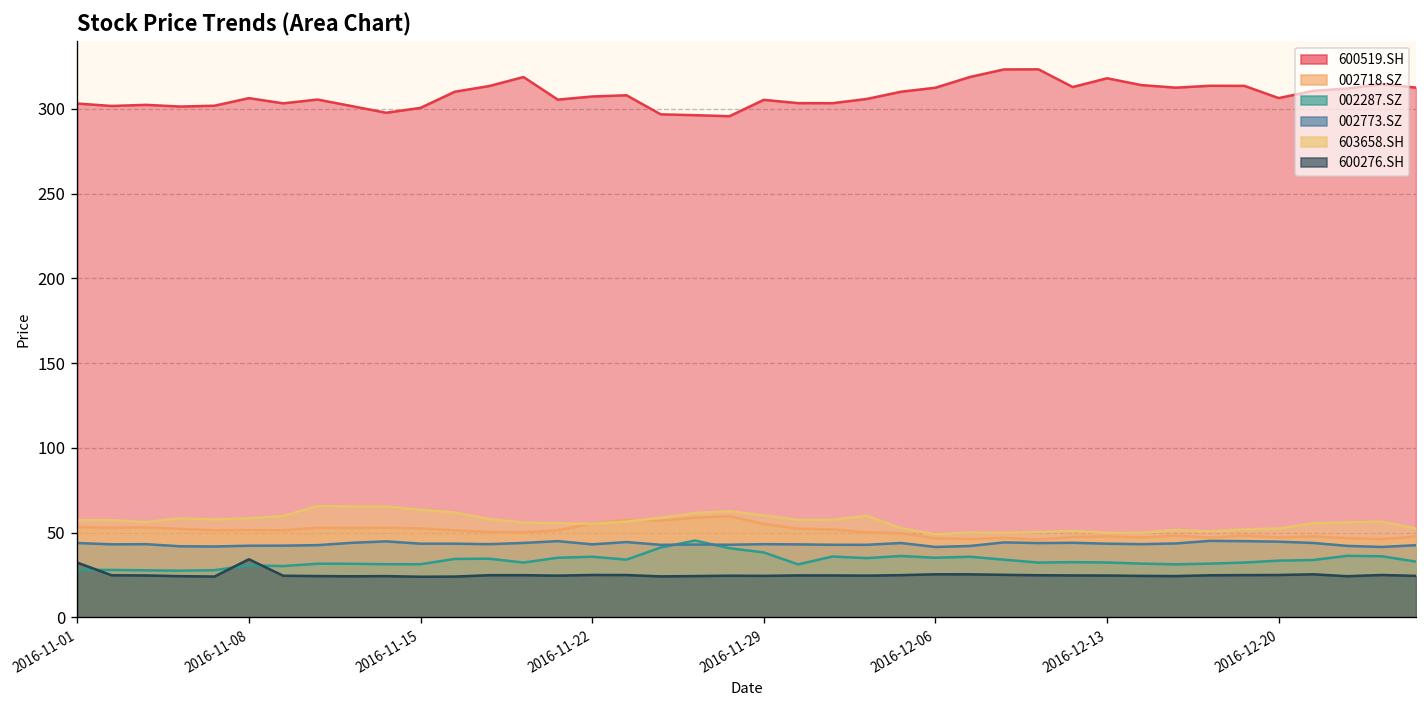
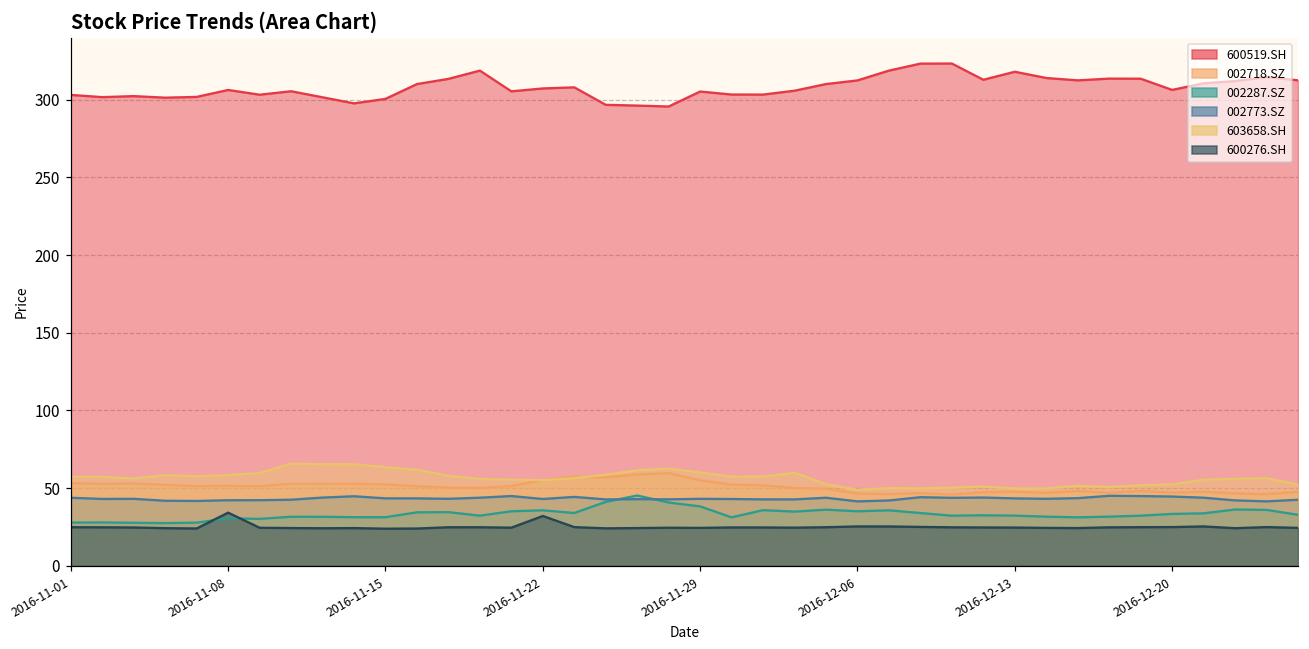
  {
    "600519.SH": {
      "2016-11-01": 303,
      "2016-11-08": 306,
      "2016-11-15": 301,
      "2016-11-22": 307,
      "2016-11-29": 305,
      "2016-12-06": 312,
      "2016-12-13": 318,
      "2016-12-20": 306
    },
    "600276.SH": {
-     "2016-11-01": 32,
+     "2016-11-01": 25,
      "2016-11-08": 34,
      "2016-11-15": 24,
-     "2016-11-22": 25,
+     "2016-11-22": 32,
      "2016-11-29": 24,
      "2016-12-06": 25,
      "2016-12-13": 25,
      "2016-12-20": 25
    }
  }
